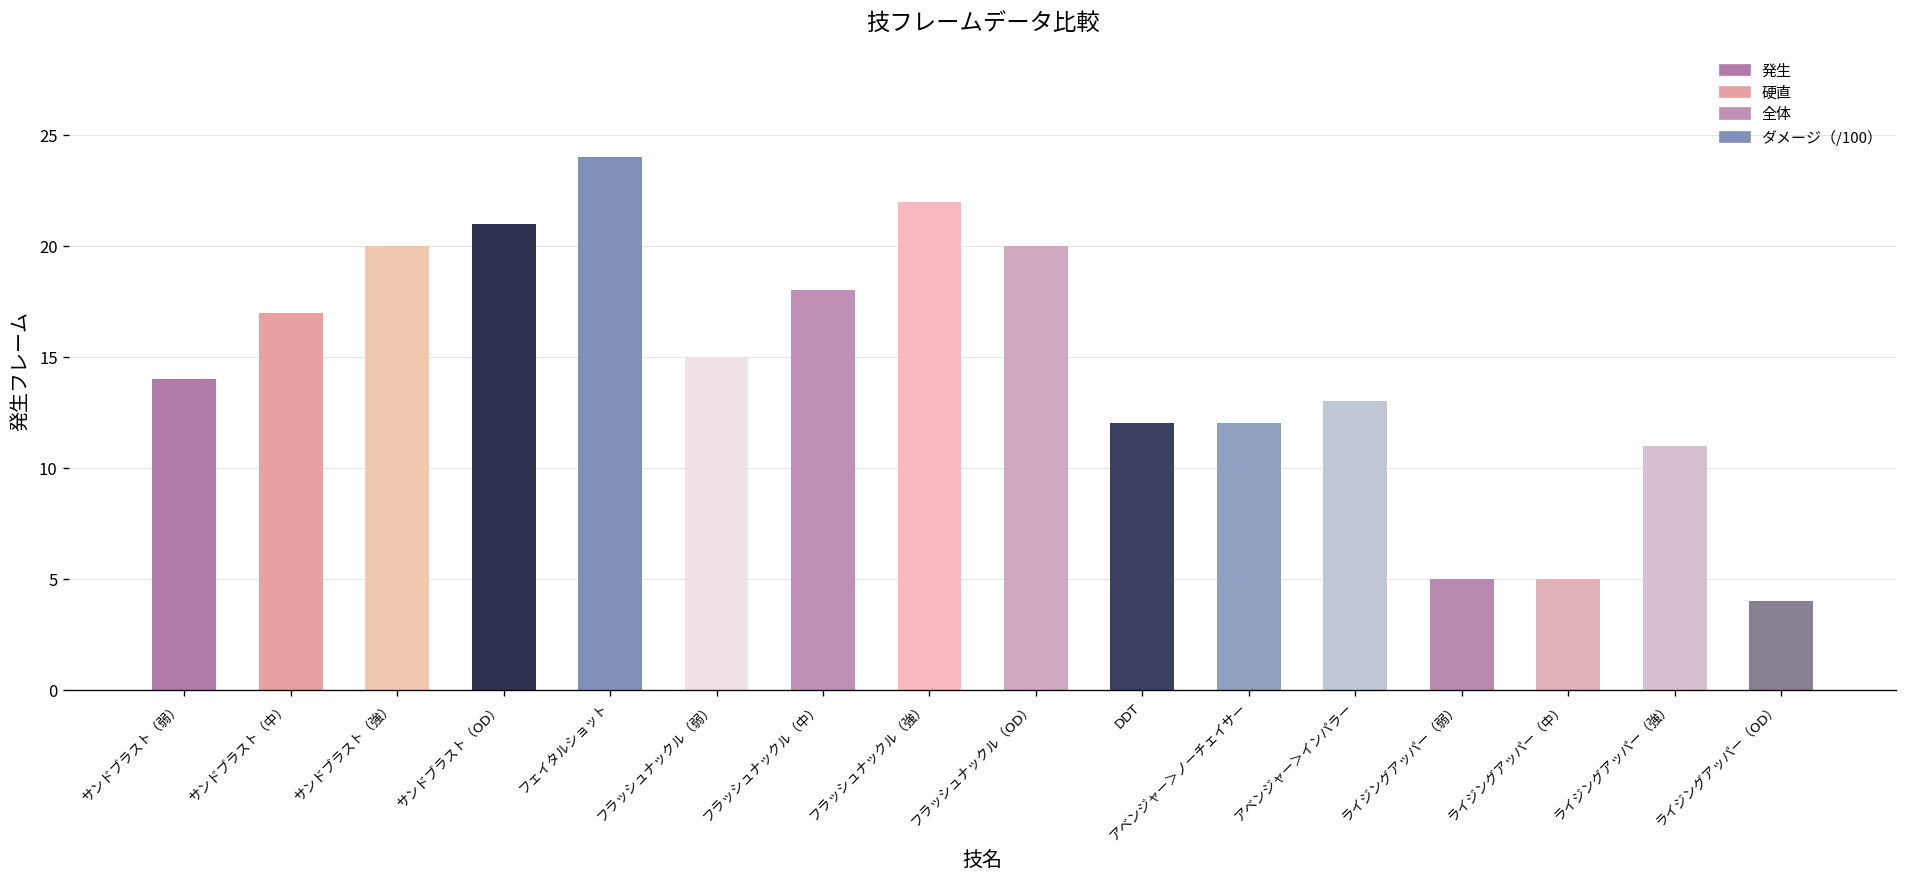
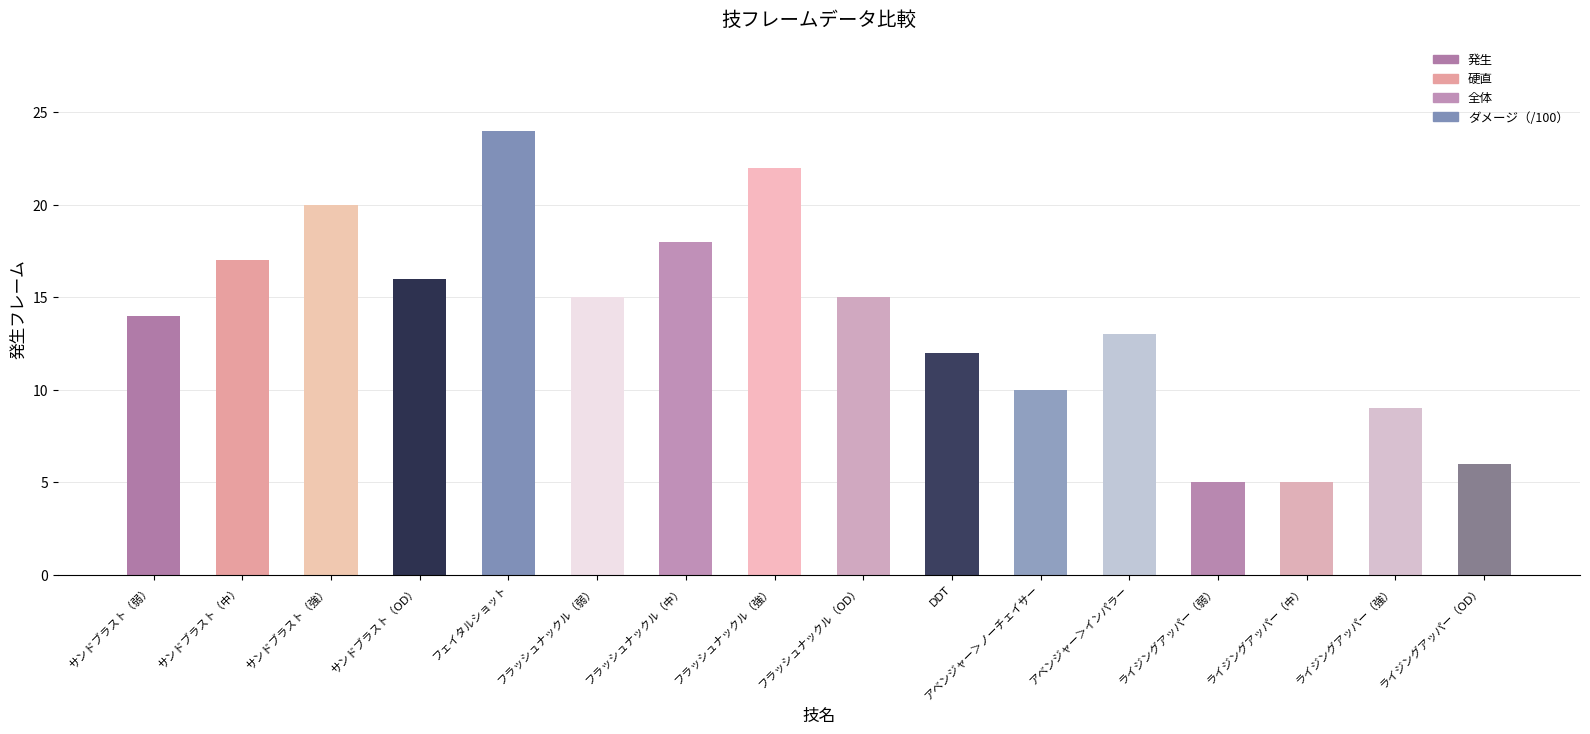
  {
    "発生": {
      "サンドブラスト（弱）": 14,
      "サンドブラスト（中）": 17,
      "サンドブラスト（強）": 20,
-     "サンドブラスト（OD）": 21,
+     "サンドブラスト（OD）": 16,
      "フェイタルショット": 24,
      "フラッシュナックル（弱）": 15,
      "フラッシュナックル（中）": 18,
      "フラッシュナックル（強）": 22,
-     "フラッシュナックル（OD）": 20,
+     "フラッシュナックル（OD）": 15,
      "DDT": 12,
-     "アベンジャー＞ノーチェイサー": 12,
+     "アベンジャー＞ノーチェイサー": 10,
      "アベンジャー＞インパラー": 13,
      "ライジングアッパー（弱）": 5,
      "ライジングアッパー（中）": 5,
-     "ライジングアッパー（強）": 11,
-     "ライジングアッパー（OD）": 4
+     "ライジングアッパー（強）": 9,
+     "ライジングアッパー（OD）": 6
    }
  }
